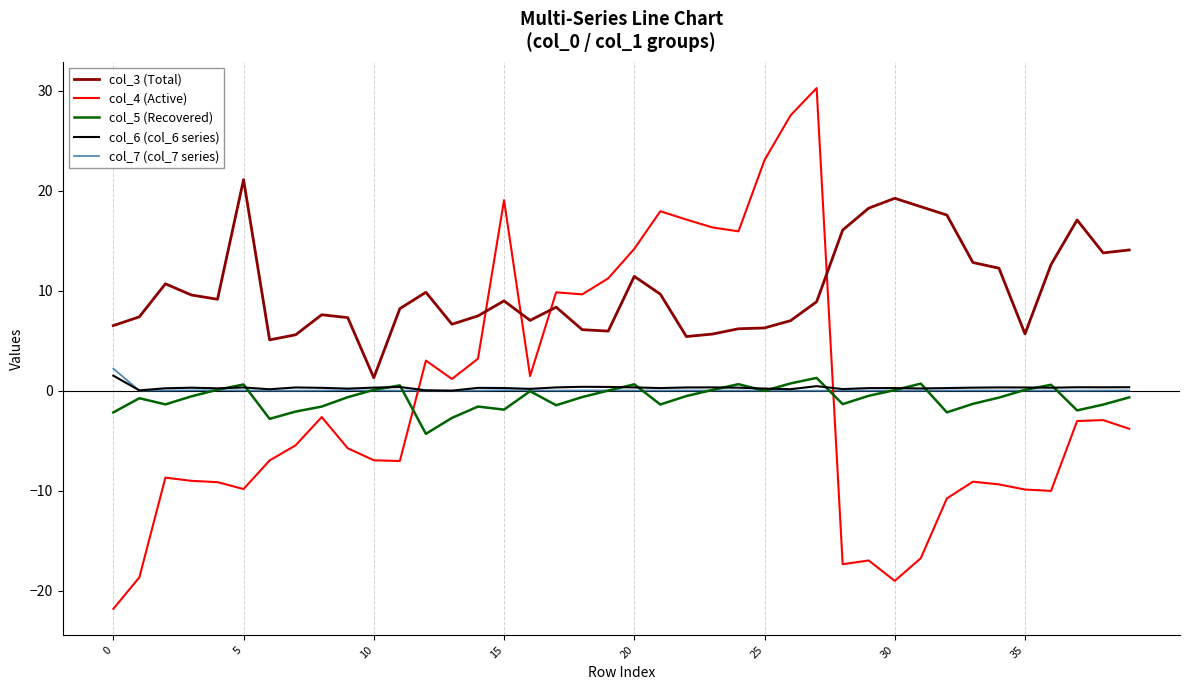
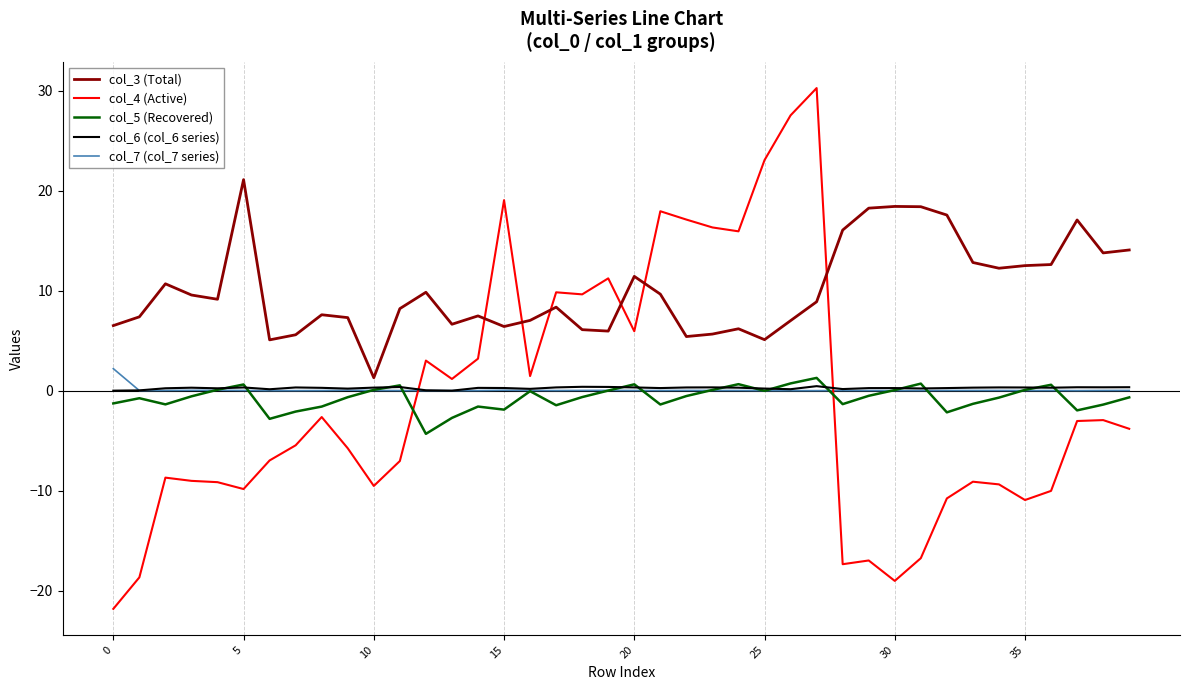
  {
    "col_3 (Total)": {
-     "15": 9.0,
-     "25": 6.3,
-     "30": 19.2,
-     "35": 5.7
+     "15": 6.4,
+     "25": 5.1,
+     "30": 18.4,
+     "35": 12.5
    },
    "col_4 (Active)": {
      "0": -21.8,
      "5": -9.8,
-     "10": -7.0,
+     "10": -9.5,
      "15": 19.0,
-     "20": 14.2,
+     "20": 5.9,
      "25": 23.1,
      "30": -19.0,
-     "35": -9.9
+     "35": -10.9
    },
    "col_5 (Recovered)": {
-     "0": -2.2,
+     "0": -1.3,
      "5": 0.6,
      "15": -1.9,
      "20": 0.6
    },
    "col_6 (col_6 series)": {
-     "0": 1.5,
+     "0": 0.0,
      "5": 0.3,
      "20": 0.3
    },
    "col_7 (col_7 series)": {
      "0": 2.2,
      "5": 0.0,
      "20": 0.0
    }
  }
